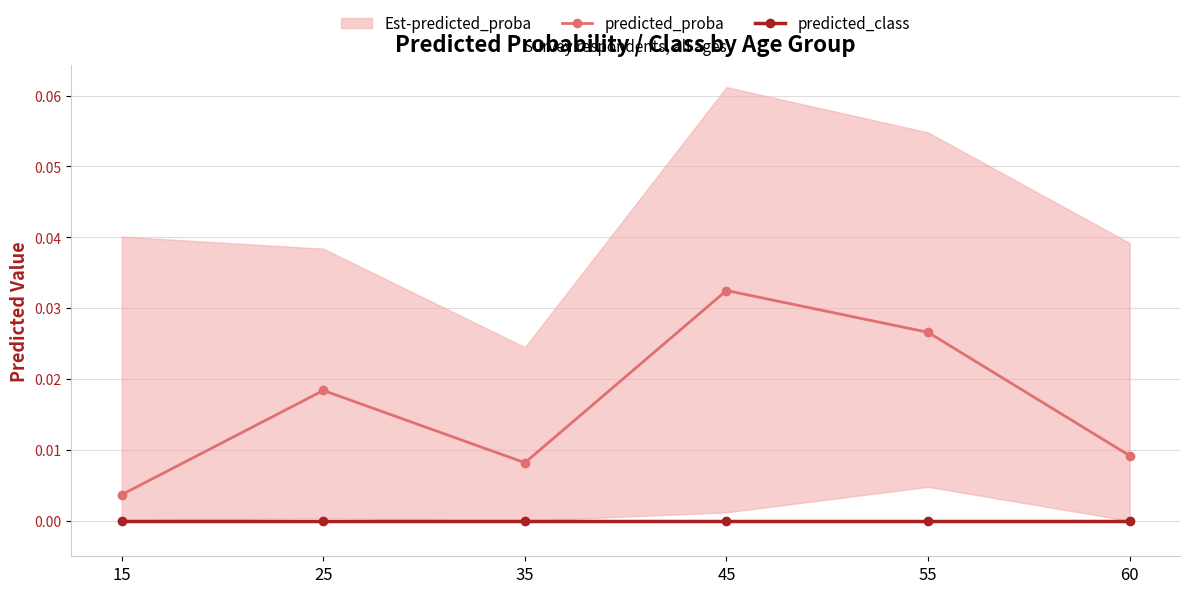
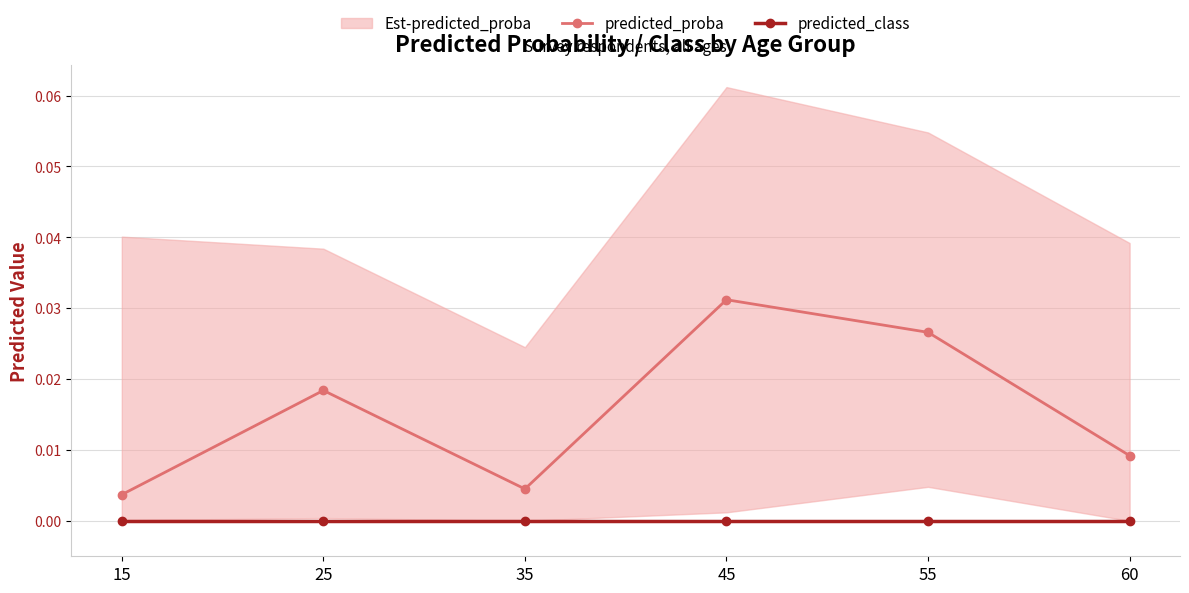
  {
    "predicted_proba": {
      "15": 0.004,
      "25": 0.018,
-     "35": 0.008,
-     "45": 0.033,
+     "35": 0.005,
+     "45": 0.031,
      "55": 0.027,
      "60": 0.009
    },
    "predicted_class": {
      "15": 0.000,
      "25": 0.000,
      "35": 0.000,
      "45": 0.000,
      "55": 0.000,
      "60": 0.000
    }
  }
